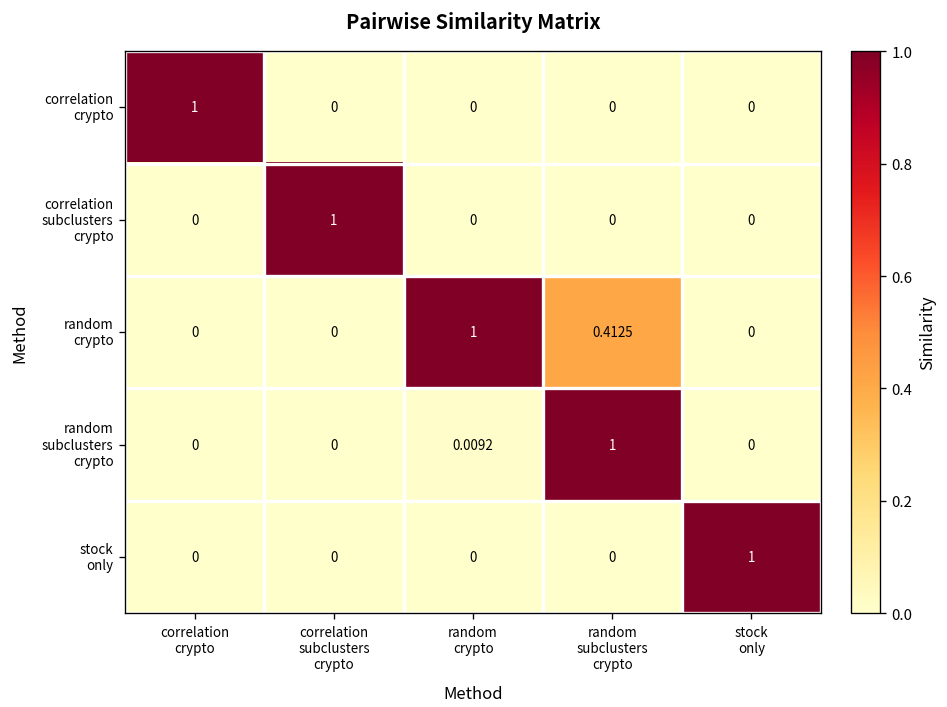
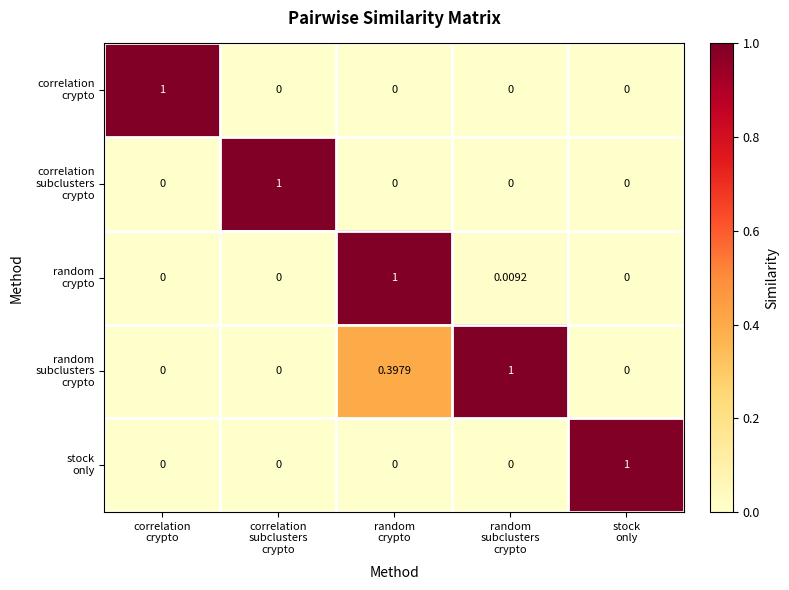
  {
    "correlation crypto": {
      "correlation crypto": 1,
      "correlation subclusters crypto": 0,
      "random crypto": 0,
      "random subclusters crypto": 0,
      "stock only": 0
    },
    "correlation subclusters crypto": {
      "correlation crypto": 0,
      "correlation subclusters crypto": 1,
      "random crypto": 0,
      "random subclusters crypto": 0,
      "stock only": 0
    },
    "random crypto": {
      "correlation crypto": 0,
      "correlation subclusters crypto": 0,
      "random crypto": 1,
-     "random subclusters crypto": 0.4125,
+     "random subclusters crypto": 0.0092,
      "stock only": 0
    },
    "random subclusters crypto": {
      "correlation crypto": 0,
      "correlation subclusters crypto": 0,
-     "random crypto": 0.0092,
+     "random crypto": 0.3979,
      "random subclusters crypto": 1,
      "stock only": 0
    },
    "stock only": {
      "correlation crypto": 0,
      "correlation subclusters crypto": 0,
      "random crypto": 0,
      "random subclusters crypto": 0,
      "stock only": 1
    }
  }
